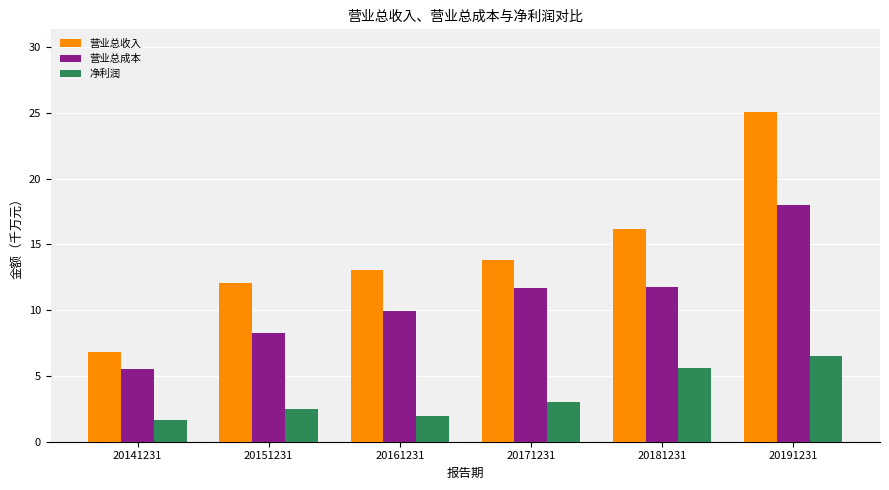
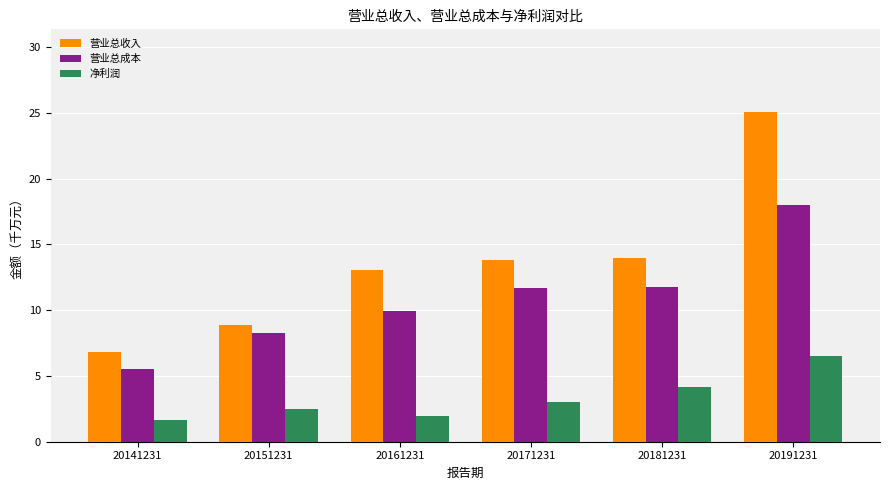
  {
    "营业总收入": {
      "20141231": 6.8,
-     "20151231": 12.1,
+     "20151231": 8.8,
      "20161231": 13.1,
      "20171231": 13.8,
-     "20181231": 16.2,
+     "20181231": 13.9,
      "20191231": 25.1
    },
    "营业总成本": {
      "20141231": 5.5,
      "20151231": 8.2,
      "20161231": 9.9,
      "20171231": 11.7,
      "20181231": 11.8,
      "20191231": 18.0
    },
    "净利润": {
      "20141231": 1.7,
      "20151231": 2.5,
      "20161231": 2.0,
      "20171231": 3.0,
-     "20181231": 5.6,
+     "20181231": 4.1,
      "20191231": 6.5
    }
  }
